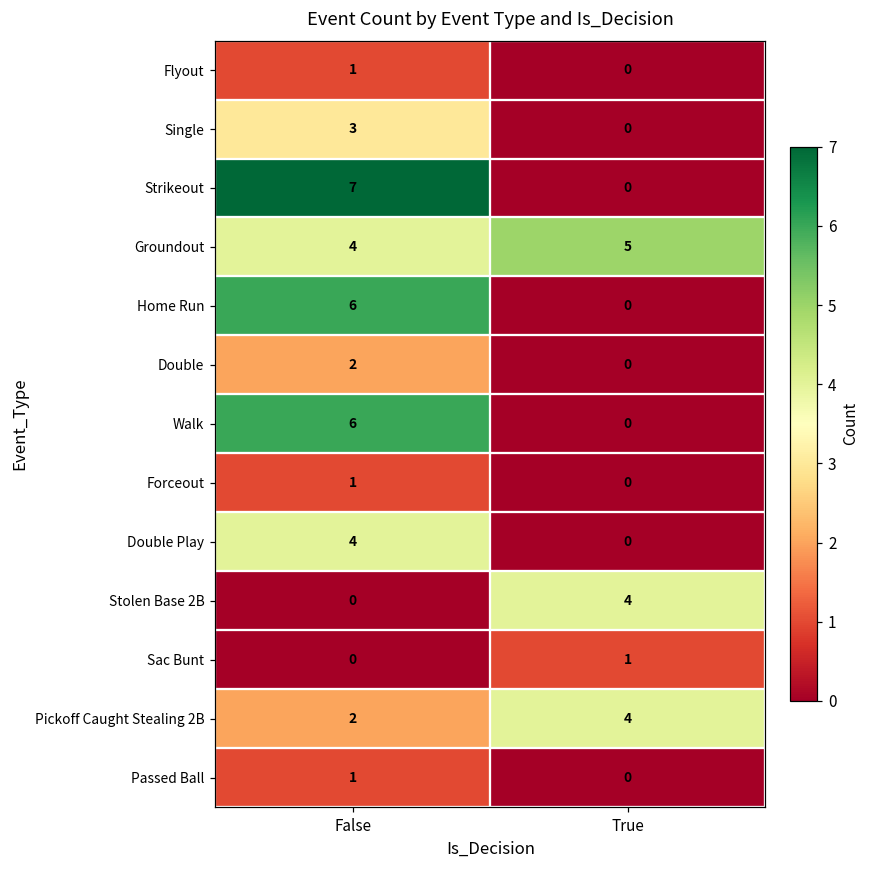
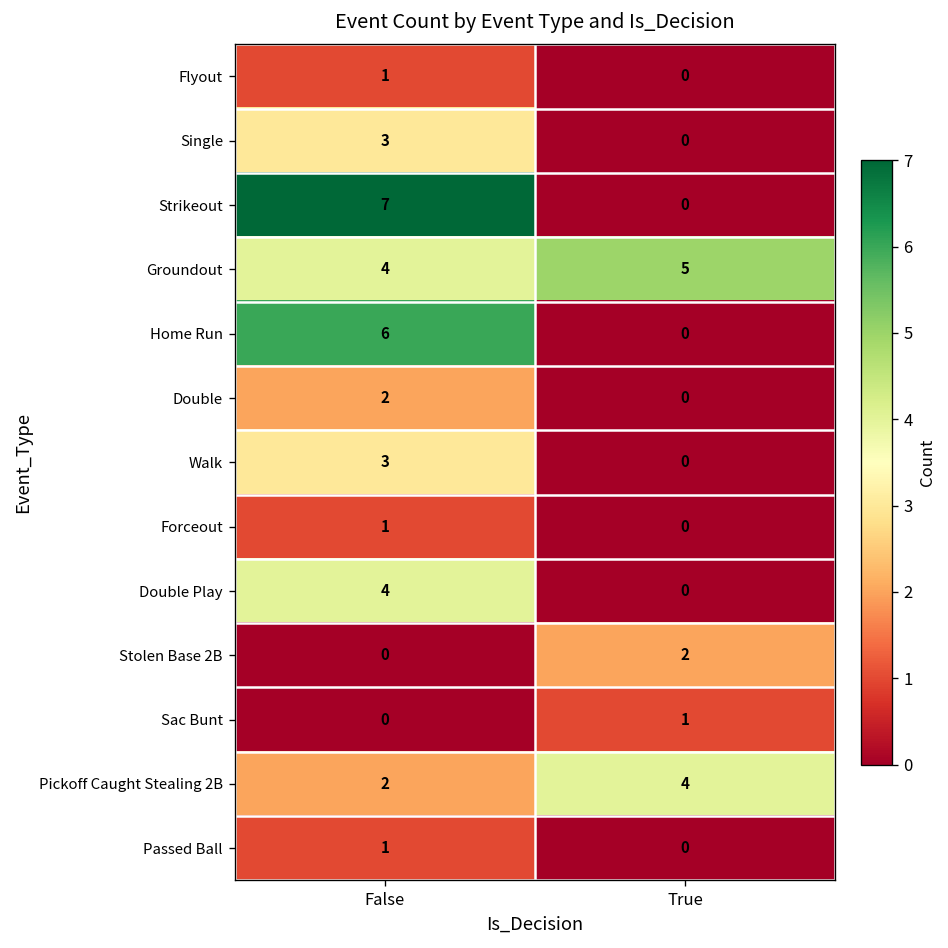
  {
    "Flyout": {
      "False": 1,
      "True": 0
    },
    "Single": {
      "False": 3,
      "True": 0
    },
    "Strikeout": {
      "False": 7,
      "True": 0
    },
    "Groundout": {
      "False": 4,
      "True": 5
    },
    "Home Run": {
      "False": 6,
      "True": 0
    },
    "Double": {
      "False": 2,
      "True": 0
    },
    "Walk": {
-     "False": 6,
+     "False": 3,
      "True": 0
    },
    "Forceout": {
      "False": 1,
      "True": 0
    },
    "Double Play": {
      "False": 4,
      "True": 0
    },
    "Stolen Base 2B": {
      "False": 0,
-     "True": 4
+     "True": 2
    },
    "Sac Bunt": {
      "False": 0,
      "True": 1
    },
    "Pickoff Caught Stealing 2B": {
      "False": 2,
      "True": 4
    },
    "Passed Ball": {
      "False": 1,
      "True": 0
    }
  }
